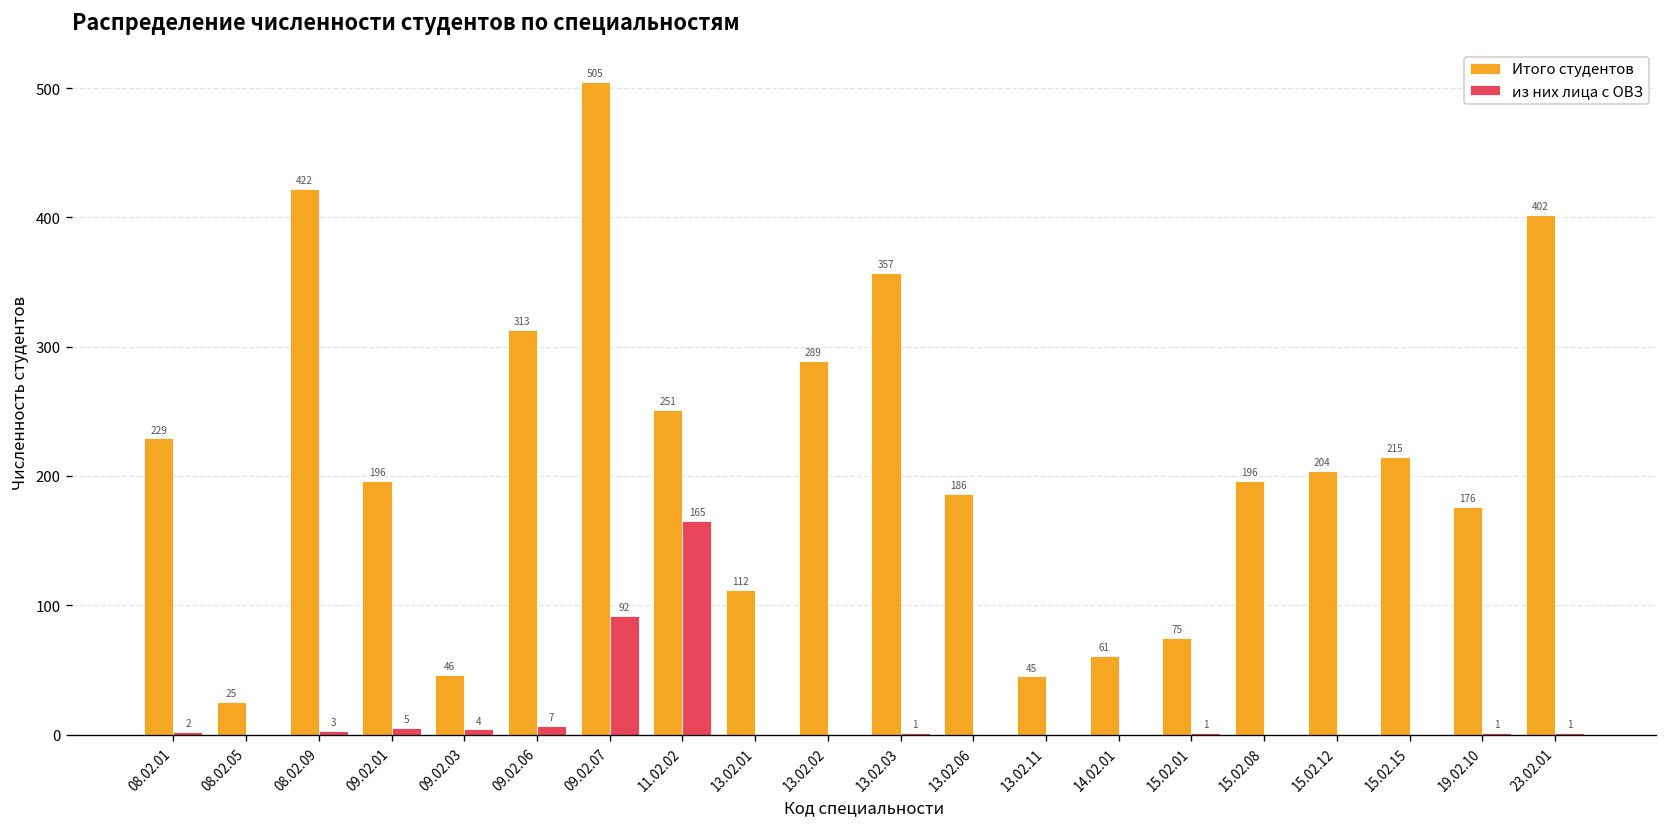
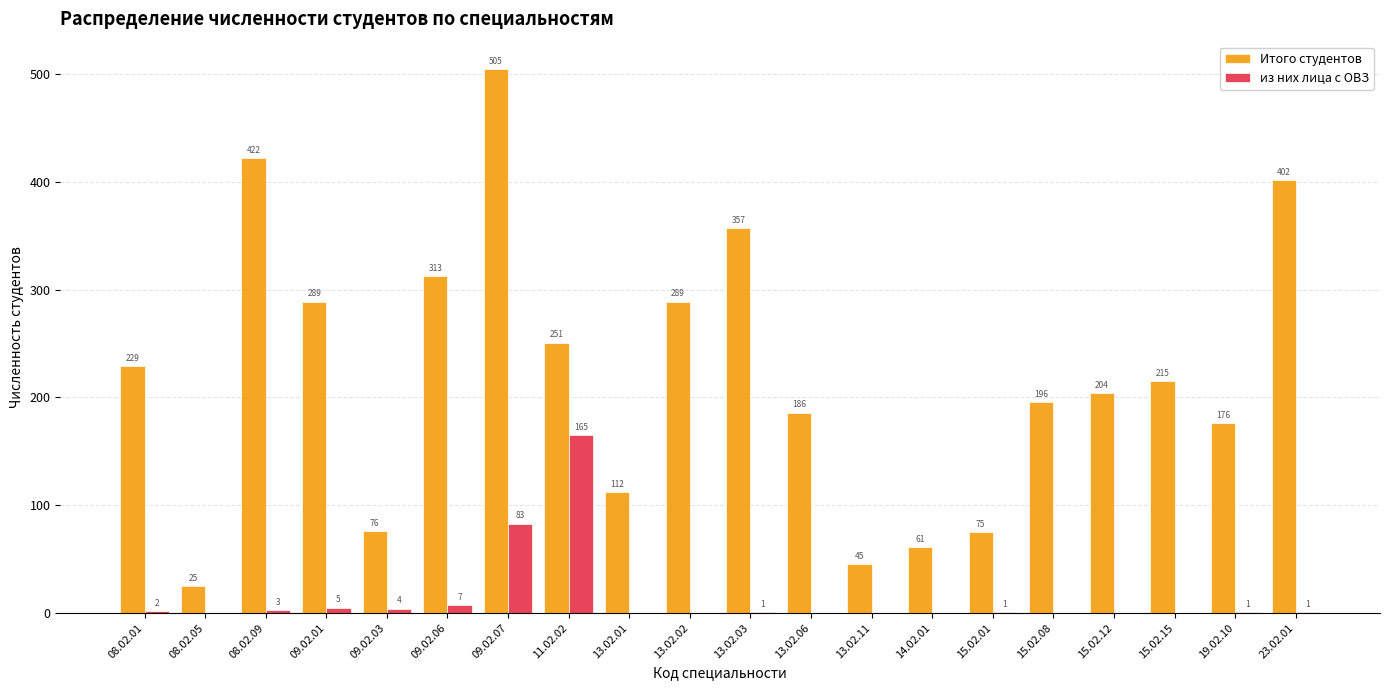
  {
    "Итого студентов": {
      "08.02.01": 229,
      "08.02.05": 25,
      "08.02.09": 422,
-     "09.02.01": 196,
-     "09.02.03": 46,
+     "09.02.01": 289,
+     "09.02.03": 76,
      "09.02.06": 313,
      "09.02.07": 505,
      "11.02.02": 251,
      "13.02.01": 112,
      "13.02.02": 289,
      "13.02.03": 357,
      "13.02.06": 186,
      "13.02.11": 45,
      "14.02.01": 61,
      "15.02.01": 75,
      "15.02.08": 196,
      "15.02.12": 204,
      "15.02.15": 215,
      "19.02.10": 176,
      "23.02.01": 402
    },
    "из них лица с ОВЗ": {
      "08.02.01": 2,
      "08.02.09": 3,
      "09.02.01": 5,
      "09.02.03": 4,
      "09.02.06": 7,
-     "09.02.07": 92,
+     "09.02.07": 83,
      "11.02.02": 165,
      "13.02.03": 1,
      "15.02.01": 1,
      "19.02.10": 1,
      "23.02.01": 1
    }
  }
